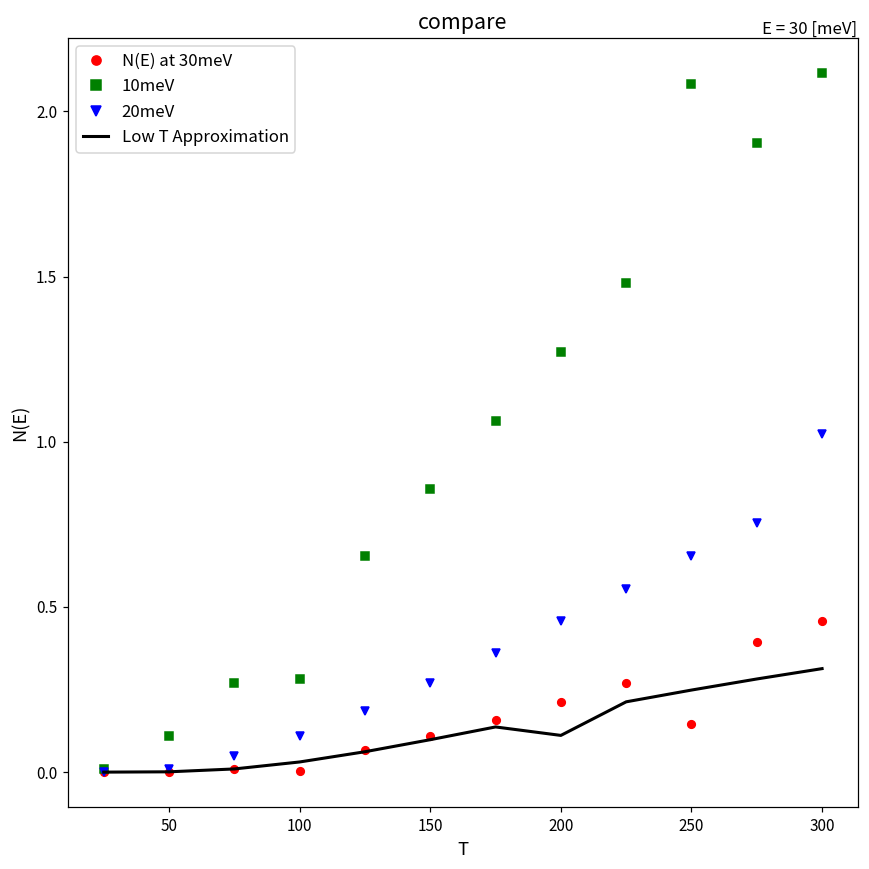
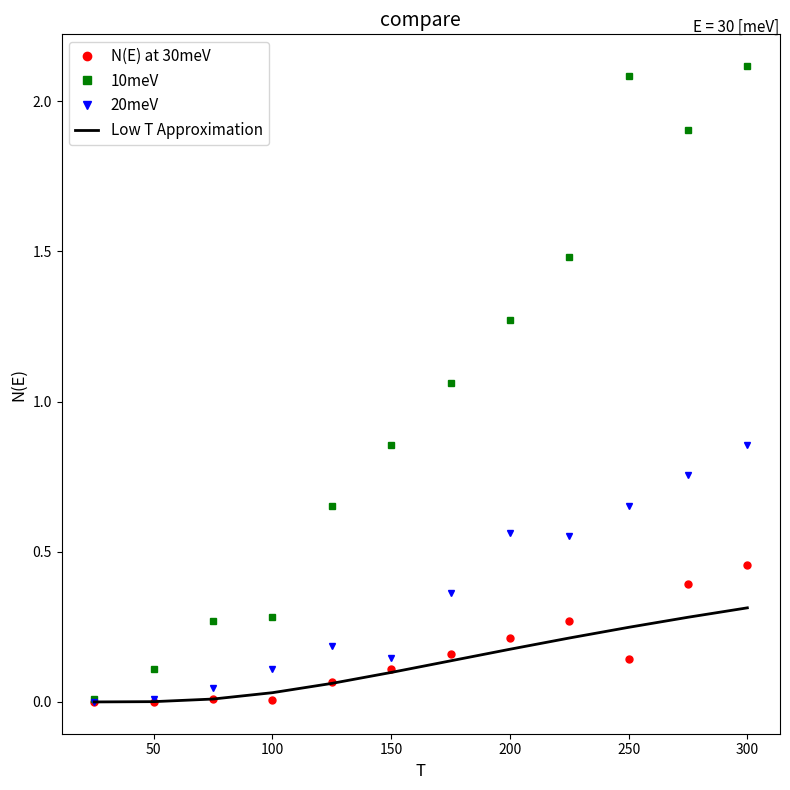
  {
    "N(E) at 30meV": {
      "100": 0.00,
      "150": 0.11,
      "200": 0.21,
      "250": 0.14,
      "300": 0.46
    },
    "10meV": {
      "50": 0.11,
      "100": 0.28,
      "150": 0.86,
      "200": 1.27,
      "250": 2.08,
      "300": 2.12
    },
    "20meV": {
      "50": 0.01,
      "100": 0.11,
-     "150": 0.27,
-     "200": 0.46,
+     "150": 0.15,
+     "200": 0.56,
      "250": 0.65,
-     "300": 1.02
+     "300": 0.86
    },
    "Low T Approximation": {
      "100": 0.03,
      "150": 0.10,
-     "200": 0.11,
+     "200": 0.18,
      "250": 0.25,
      "300": 0.31
    }
  }
